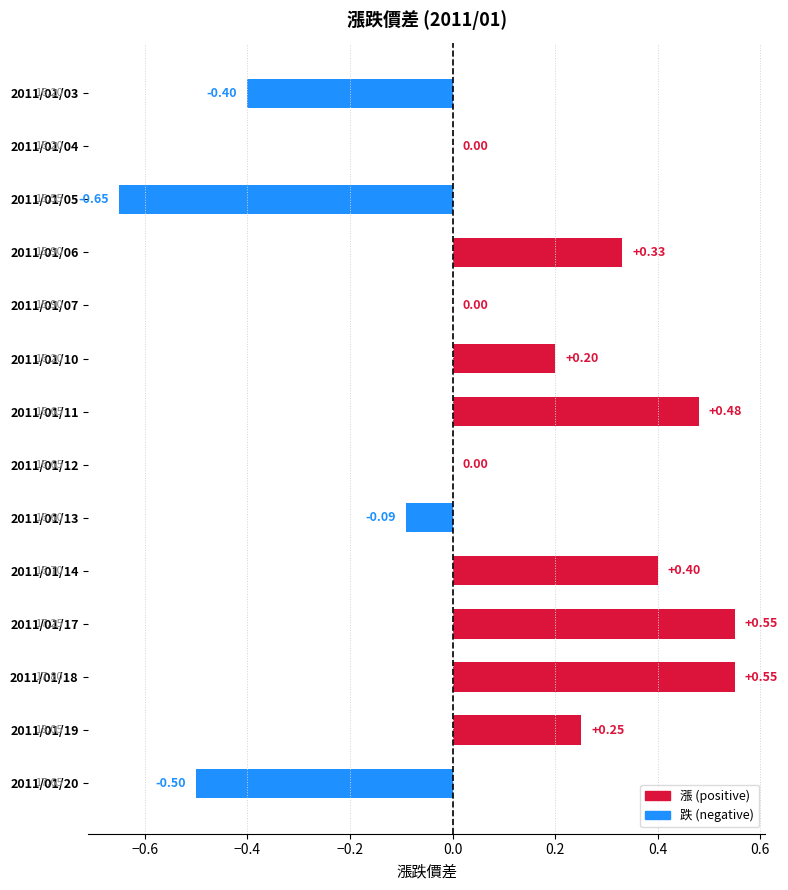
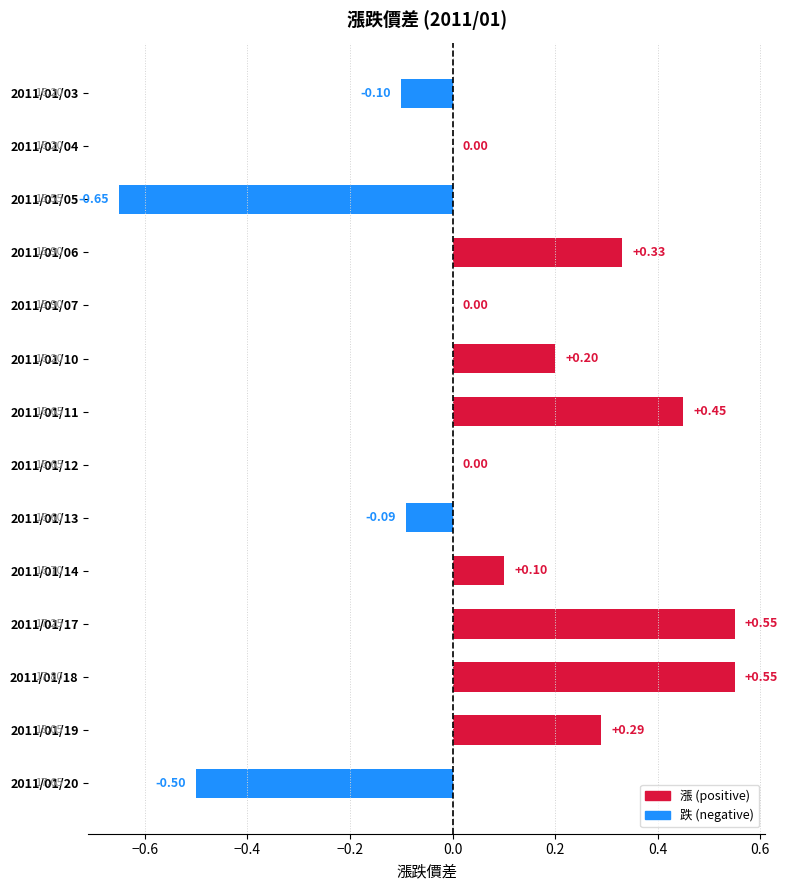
  {
-   "2011/01/03": "-0.40",
+   "2011/01/03": "-0.10",
    "2011/01/04": "0.00",
    "2011/01/05": "-0.65",
    "2011/01/06": "+0.33",
    "2011/01/07": "0.00",
    "2011/01/10": "+0.20",
-   "2011/01/11": "+0.48",
+   "2011/01/11": "+0.45",
    "2011/01/12": "0.00",
    "2011/01/13": "-0.09",
-   "2011/01/14": "+0.40",
+   "2011/01/14": "+0.10",
    "2011/01/17": "+0.55",
    "2011/01/18": "+0.55",
-   "2011/01/19": "+0.25",
+   "2011/01/19": "+0.29",
    "2011/01/20": "-0.50"
  }
